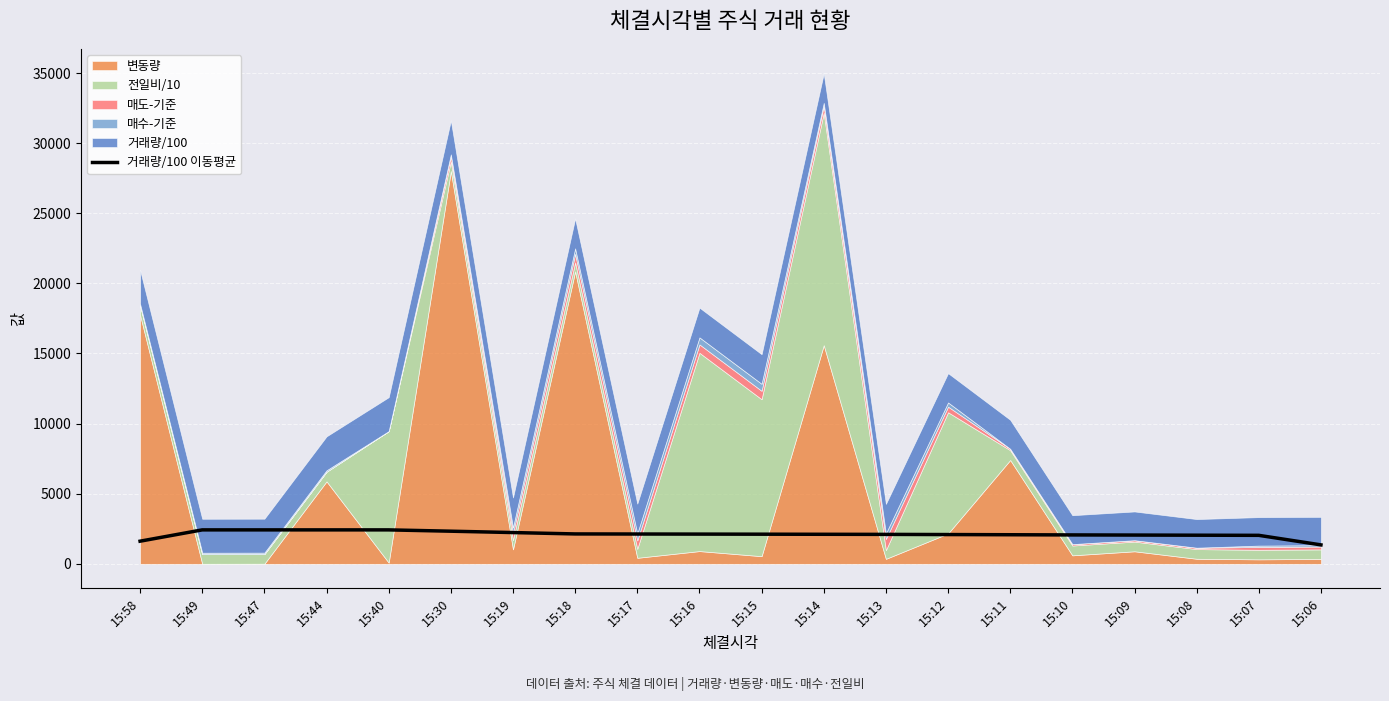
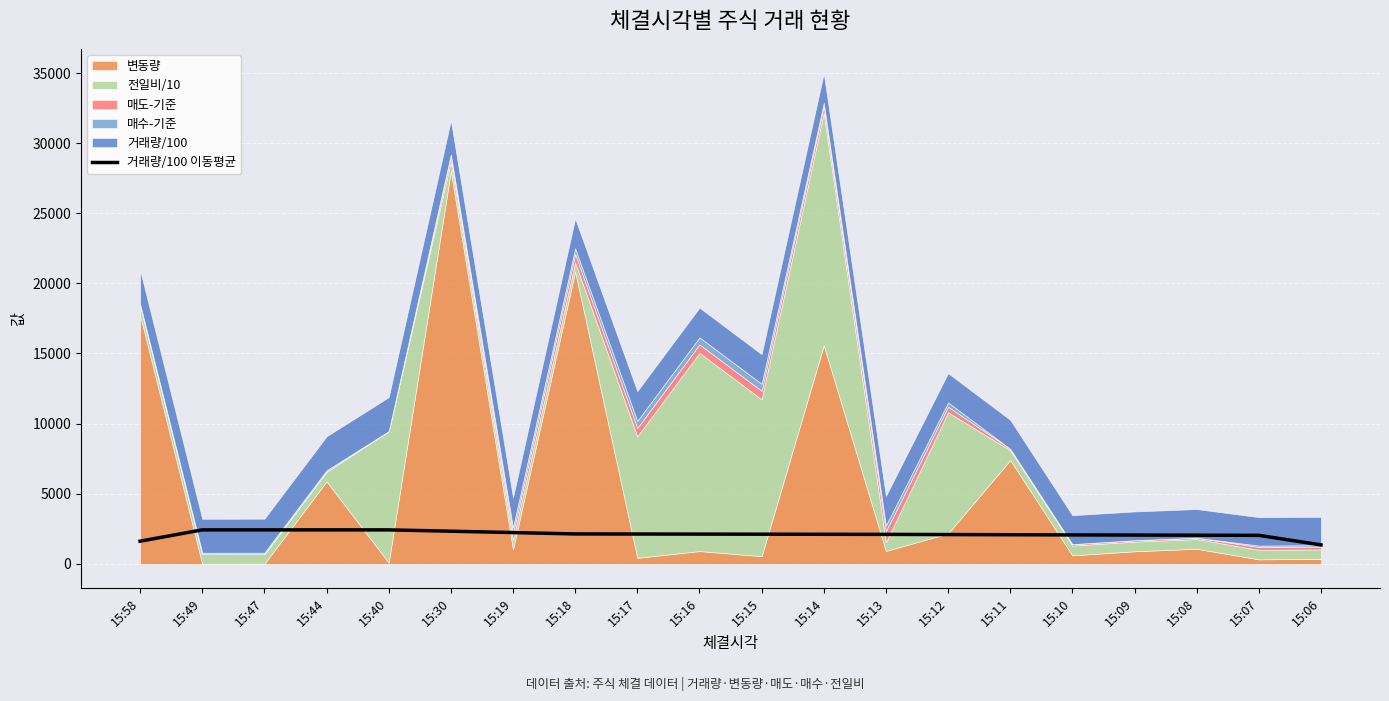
  {
    "거래량/100 이동평균": {
      "15:58": 1600,
      "15:49": 2400,
      "15:47": 2400,
      "15:44": 2400,
      "15:40": 2400,
      "15:30": 2300,
      "15:18": 2100,
      "15:16": 2100,
      "15:15": 2100,
      "15:14": 2100,
      "15:11": 2100,
      "15:10": 2100,
      "15:09": 2100,
      "15:07": 2000
    },
    "변동량": {
      "15:58": 17700,
      "15:44": 5900,
      "15:30": 28000,
      "15:19": 1000,
      "15:18": 20900,
      "15:17": 400,
      "15:16": 900,
      "15:15": 500,
      "15:14": 15600,
-     "15:13": 400,
+     "15:13": 900,
      "15:11": 7400,
      "15:10": 600,
      "15:09": 900,
-     "15:08": 400,
+     "15:08": 1100,
      "15:07": 300,
      "15:06": 300
    },
    "전일비/10": {
      "15:30": 700,
      "15:19": 700,
      "15:18": 600,
-     "15:17": 600,
+     "15:17": 8700,
      "15:16": 14100,
      "15:15": 11200,
      "15:14": 16600,
      "15:13": 600,
      "15:12": 8600,
      "15:07": 700,
      "15:06": 700
    },
    "매도-기준": {
      "15:18": 600,
      "15:17": 600,
      "15:16": 600,
      "15:15": 600,
      "15:14": 500,
      "15:13": 800,
      "15:12": 400
    }
  }
